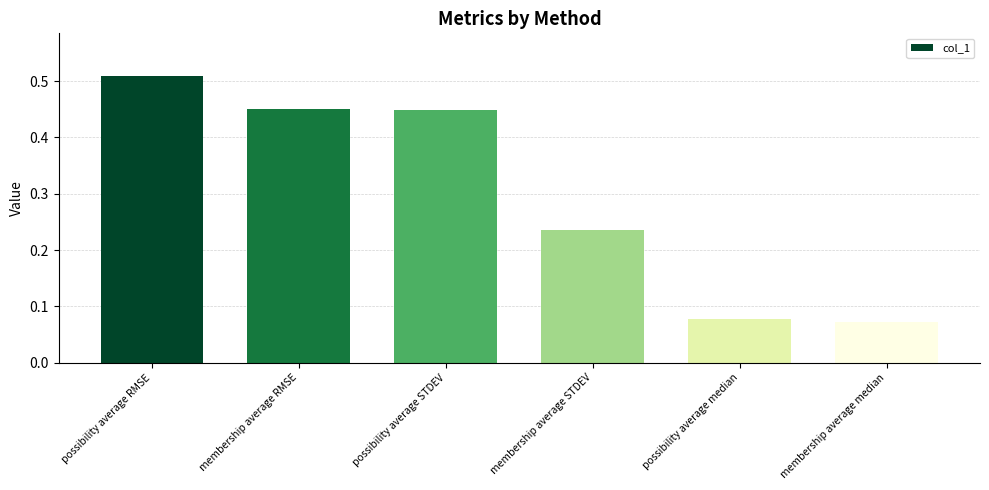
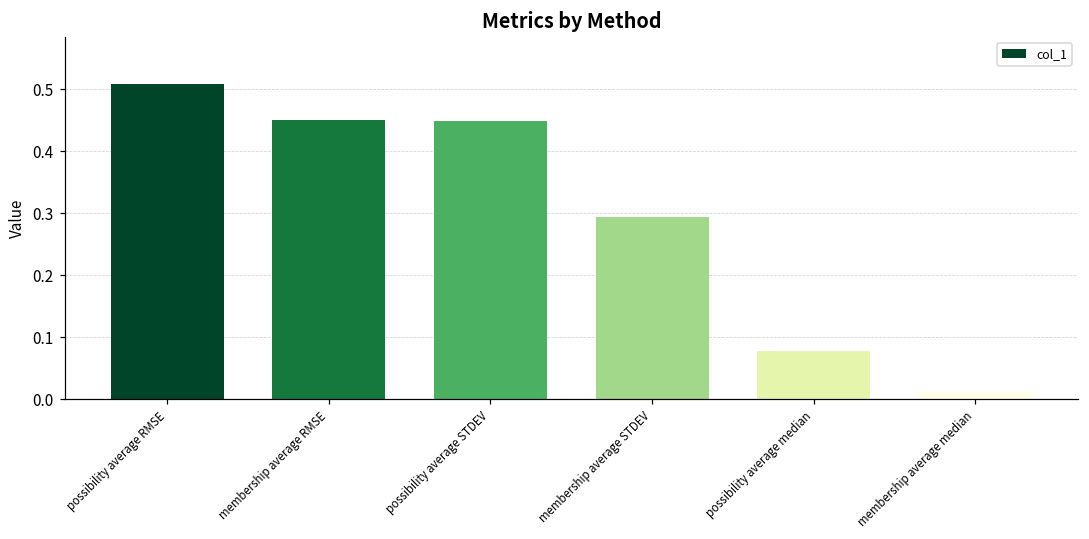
  {
    "possibility average RMSE": 0.51,
    "membership average RMSE": 0.45,
    "possibility average STDEV": 0.45,
-   "membership average STDEV": 0.24,
+   "membership average STDEV": 0.29,
    "possibility average median": 0.08,
-   "membership average median": 0.07
+   "membership average median": 0.01
  }
